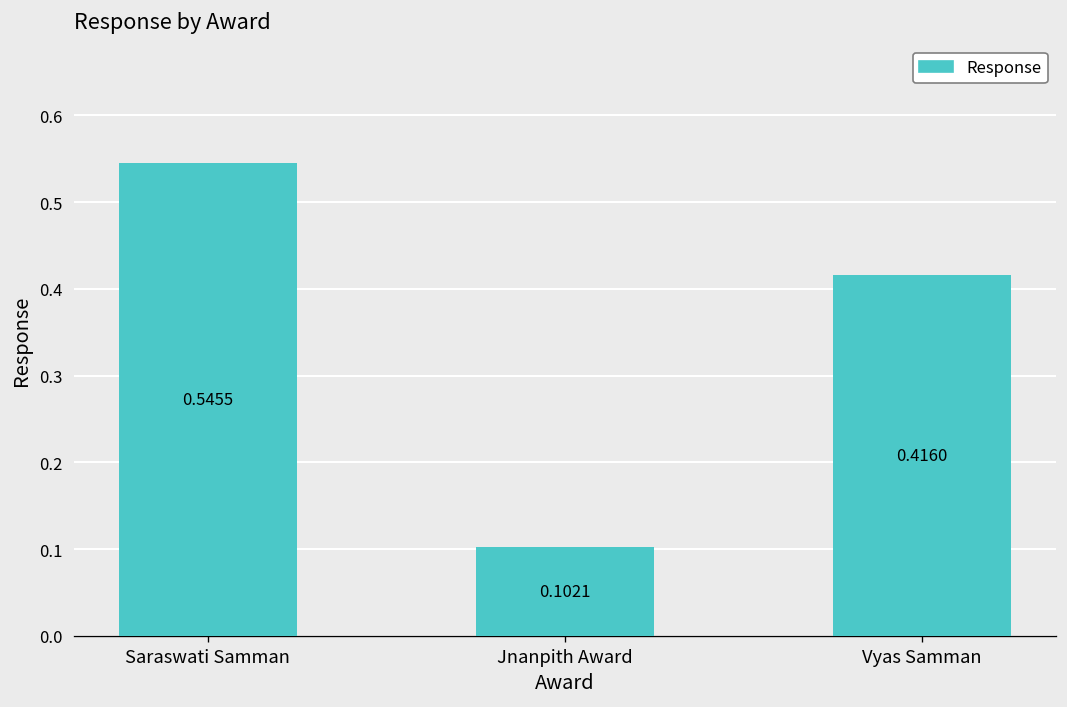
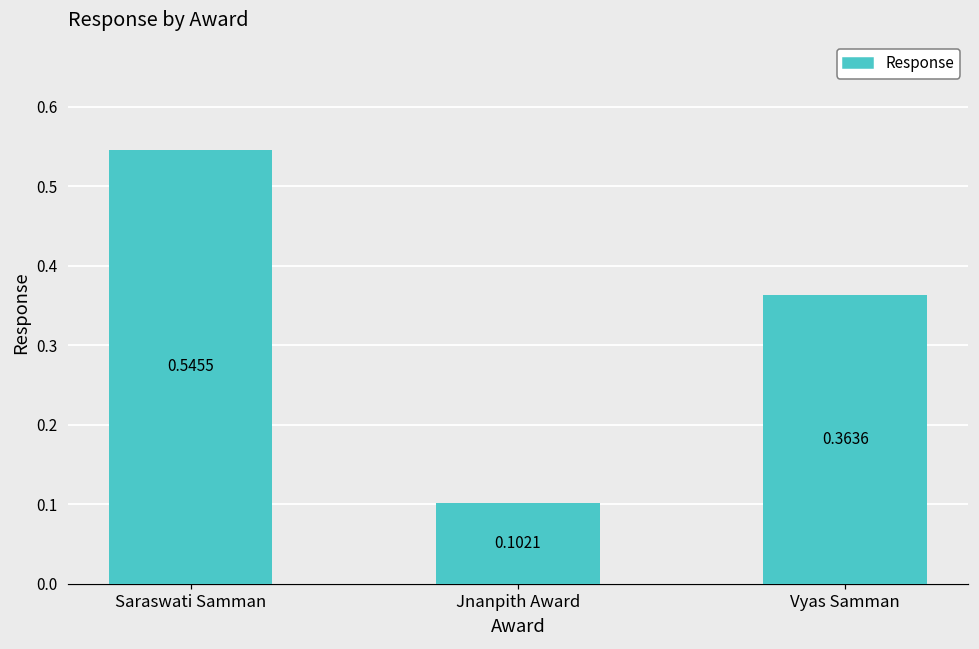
  {
    "Saraswati Samman": 0.5455,
    "Jnanpith Award": 0.1021,
-   "Vyas Samman": 0.4160
+   "Vyas Samman": 0.3636
  }
